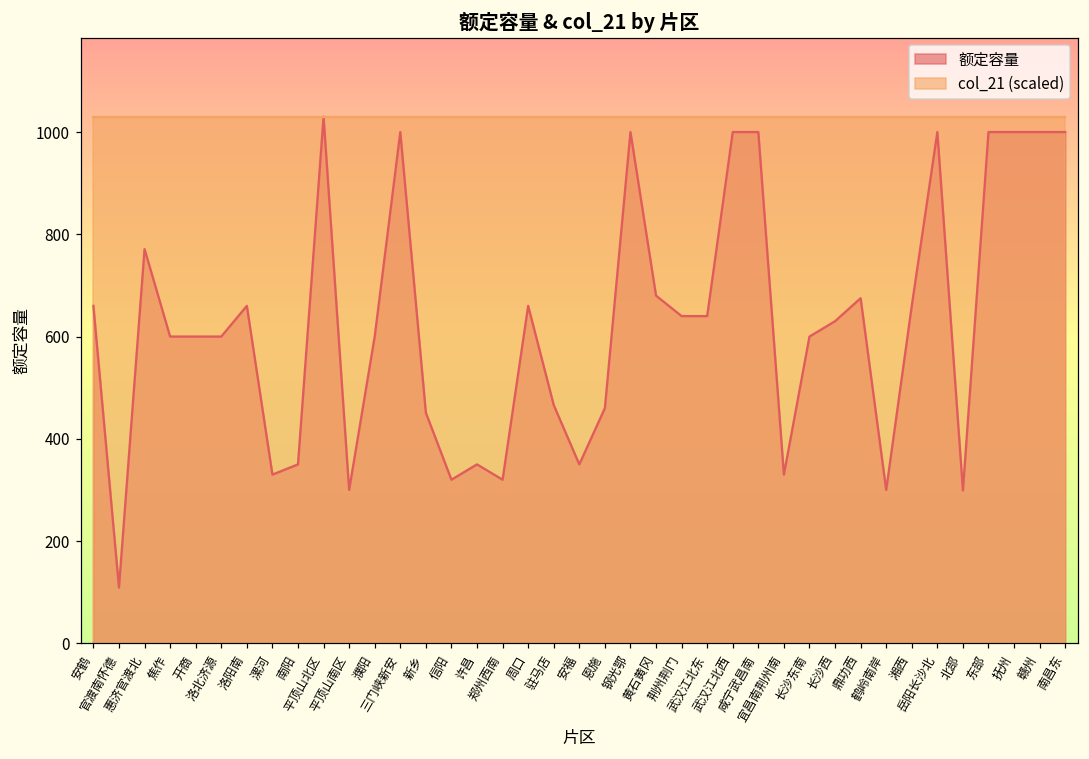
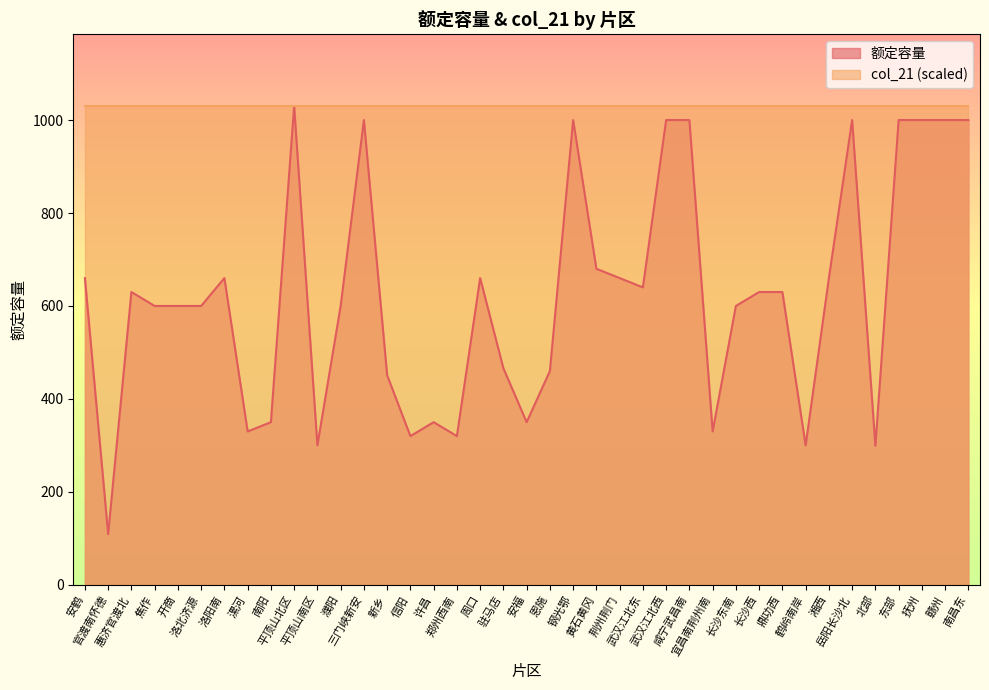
  {
    "额定容量": {
      "安鹤": 660,
      "官渡南怀德": 110,
-     "惠济官渡北": 770,
+     "惠济官渡北": 630,
      "焦作": 600,
      "开商": 600,
      "洛北济源": 600,
      "洛阳南": 660,
      "漯河": 330,
      "南阳": 350,
      "平顶山南区": 300,
      "濮阳": 600,
      "三门峡新安": 1000,
      "新乡": 450,
      "信阳": 320,
      "许昌": 350,
      "郑州西南": 320,
      "周口": 660,
      "驻马店": 470,
      "安福": 350,
      "恩施": 460,
      "钢光鄂": 1000,
      "黄石黄冈": 680,
-     "荆州荆门": 640,
+     "荆州荆门": 660,
      "武汉江北东": 640,
      "武汉江北西": 1000,
      "咸宁武昌南": 1000,
      "宜昌南荆州南": 330,
      "长沙东南": 600,
      "长沙西": 630,
-     "鼎功西": 680,
+     "鼎功西": 630,
      "鹤岭南岸": 300,
      "湘西": 660,
      "岳阳长沙北": 1000,
      "北部": 300,
      "东部": 1000,
      "抚州": 1000,
      "赣州": 1000,
      "南昌东": 1000
    },
    "col_21 (scaled)": {
      "安鹤": 1030,
      "官渡南怀德": 1030,
      "惠济官渡北": 1030,
      "焦作": 1030,
      "开商": 1030,
      "洛北济源": 1030,
      "洛阳南": 1030,
      "漯河": 1030,
      "南阳": 1030,
      "平顶山南区": 1030,
      "濮阳": 1030,
      "三门峡新安": 1030,
      "新乡": 1030,
      "信阳": 1030,
      "许昌": 1030,
      "郑州西南": 1030,
      "周口": 1030,
      "驻马店": 1030,
      "安福": 1030,
      "恩施": 1030,
      "钢光鄂": 1030,
      "黄石黄冈": 1030,
      "荆州荆门": 1030,
      "武汉江北东": 1030,
      "武汉江北西": 1030,
      "咸宁武昌南": 1030,
      "宜昌南荆州南": 1030,
      "长沙东南": 1030,
      "长沙西": 1030,
      "鼎功西": 1030,
      "鹤岭南岸": 1030,
      "湘西": 1030,
      "岳阳长沙北": 1030,
      "北部": 1030,
      "东部": 1030,
      "抚州": 1030,
      "赣州": 1030,
      "南昌东": 1030
    }
  }
